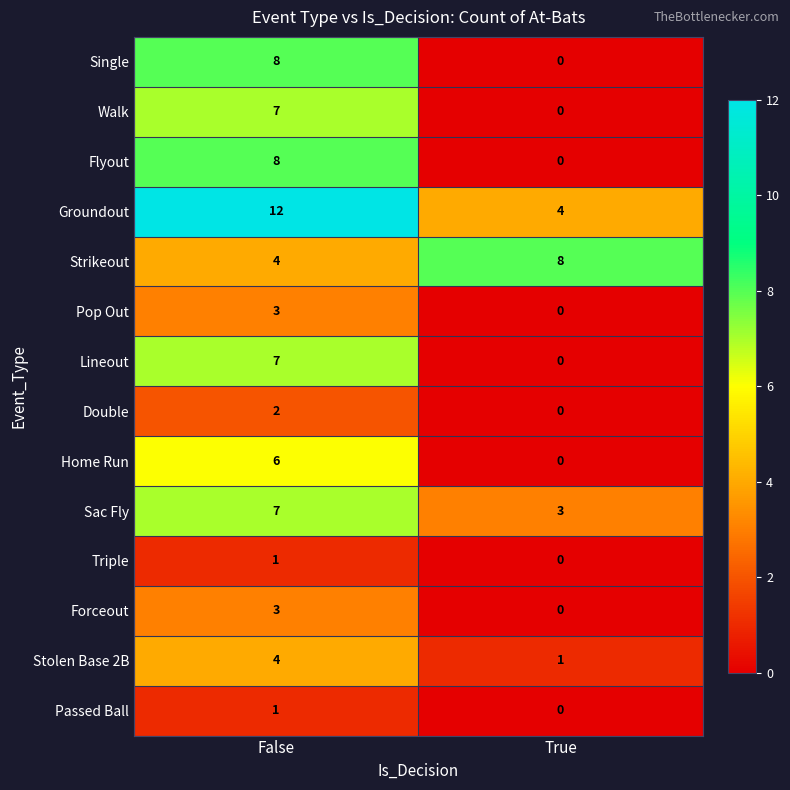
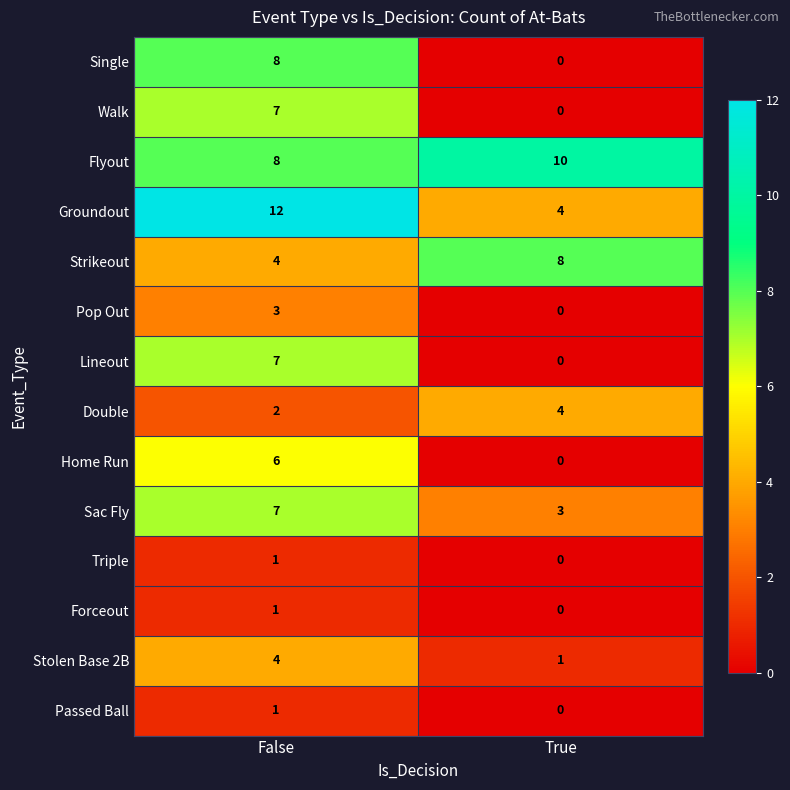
  {
    "Single": {
      "False": 8,
      "True": 0
    },
    "Walk": {
      "False": 7,
      "True": 0
    },
    "Flyout": {
      "False": 8,
-     "True": 0
+     "True": 10
    },
    "Groundout": {
      "False": 12,
      "True": 4
    },
    "Strikeout": {
      "False": 4,
      "True": 8
    },
    "Pop Out": {
      "False": 3,
      "True": 0
    },
    "Lineout": {
      "False": 7,
      "True": 0
    },
    "Double": {
      "False": 2,
-     "True": 0
+     "True": 4
    },
    "Home Run": {
      "False": 6,
      "True": 0
    },
    "Sac Fly": {
      "False": 7,
      "True": 3
    },
    "Triple": {
      "False": 1,
      "True": 0
    },
    "Forceout": {
-     "False": 3,
+     "False": 1,
      "True": 0
    },
    "Stolen Base 2B": {
      "False": 4,
      "True": 1
    },
    "Passed Ball": {
      "False": 1,
      "True": 0
    }
  }
